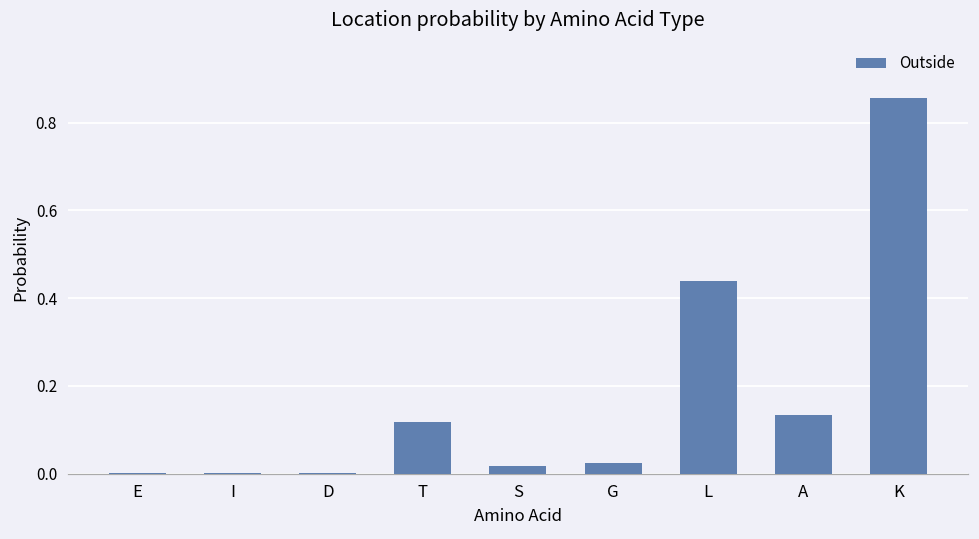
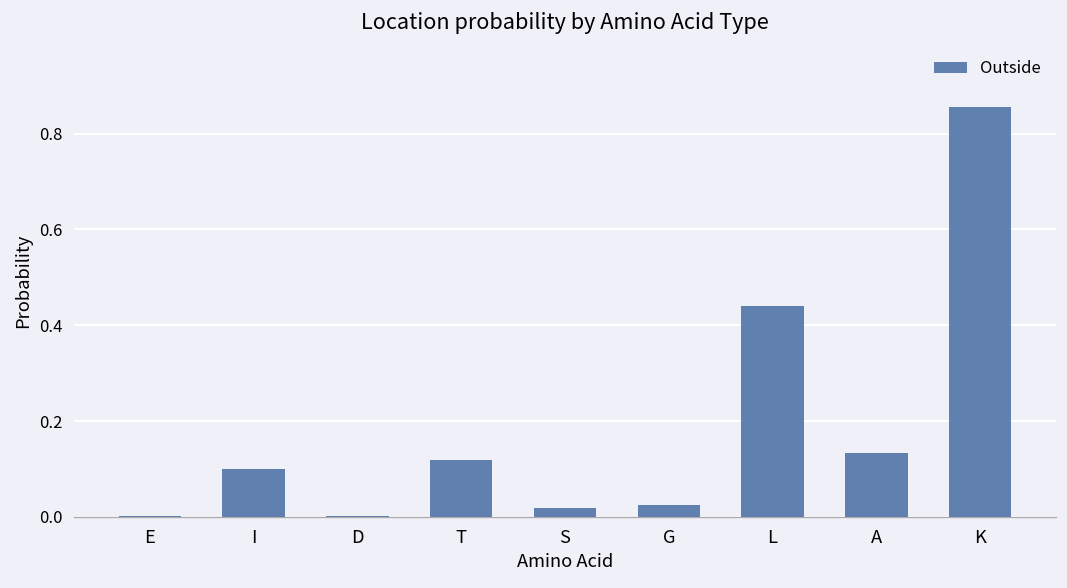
  {
-   "I": 0.00,
+   "I": 0.10,
    "T": 0.12,
    "S": 0.02,
    "G": 0.02,
    "L": 0.44,
    "A": 0.13,
    "K": 0.86
  }
